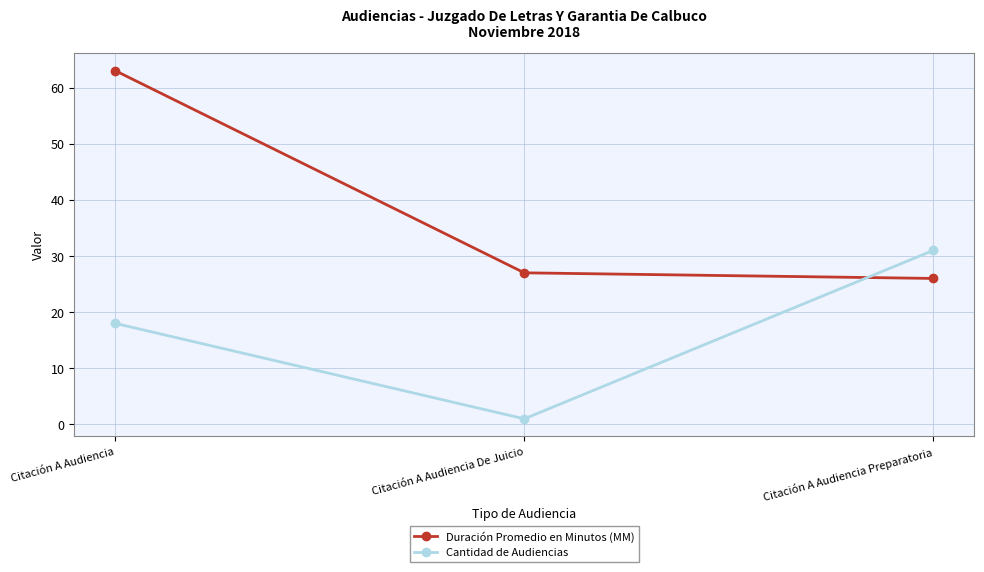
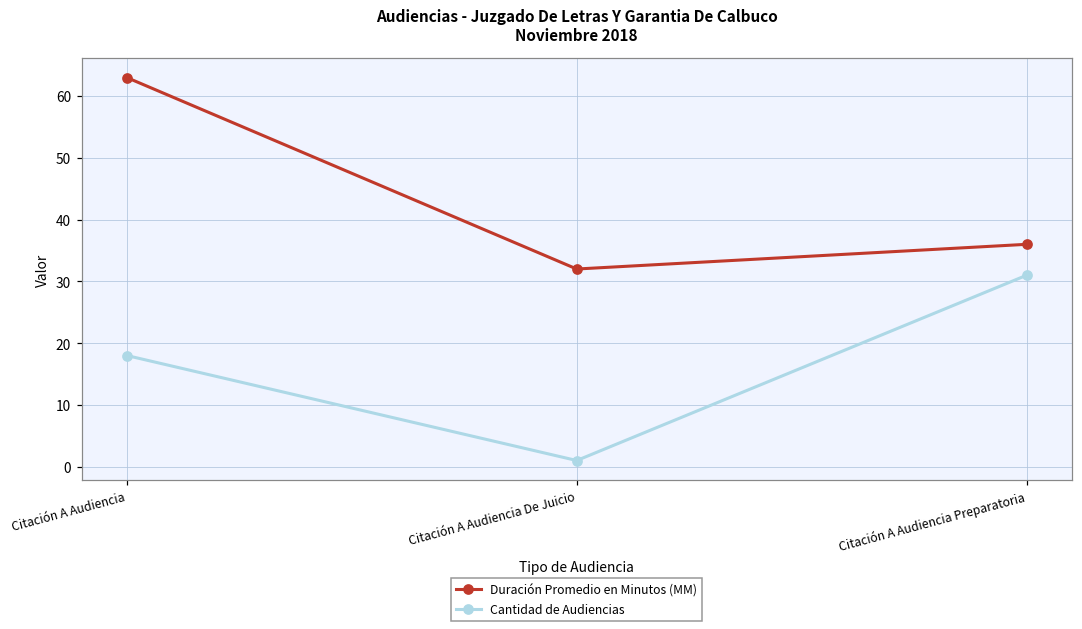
  {
    "Duración Promedio en Minutos (MM)": {
      "Citación A Audiencia": 63,
-     "Citación A Audiencia De Juicio": 27,
-     "Citación A Audiencia Preparatoria": 26
+     "Citación A Audiencia De Juicio": 32,
+     "Citación A Audiencia Preparatoria": 36
    },
    "Cantidad de Audiencias": {
      "Citación A Audiencia": 18,
      "Citación A Audiencia De Juicio": 1,
      "Citación A Audiencia Preparatoria": 31
    }
  }
